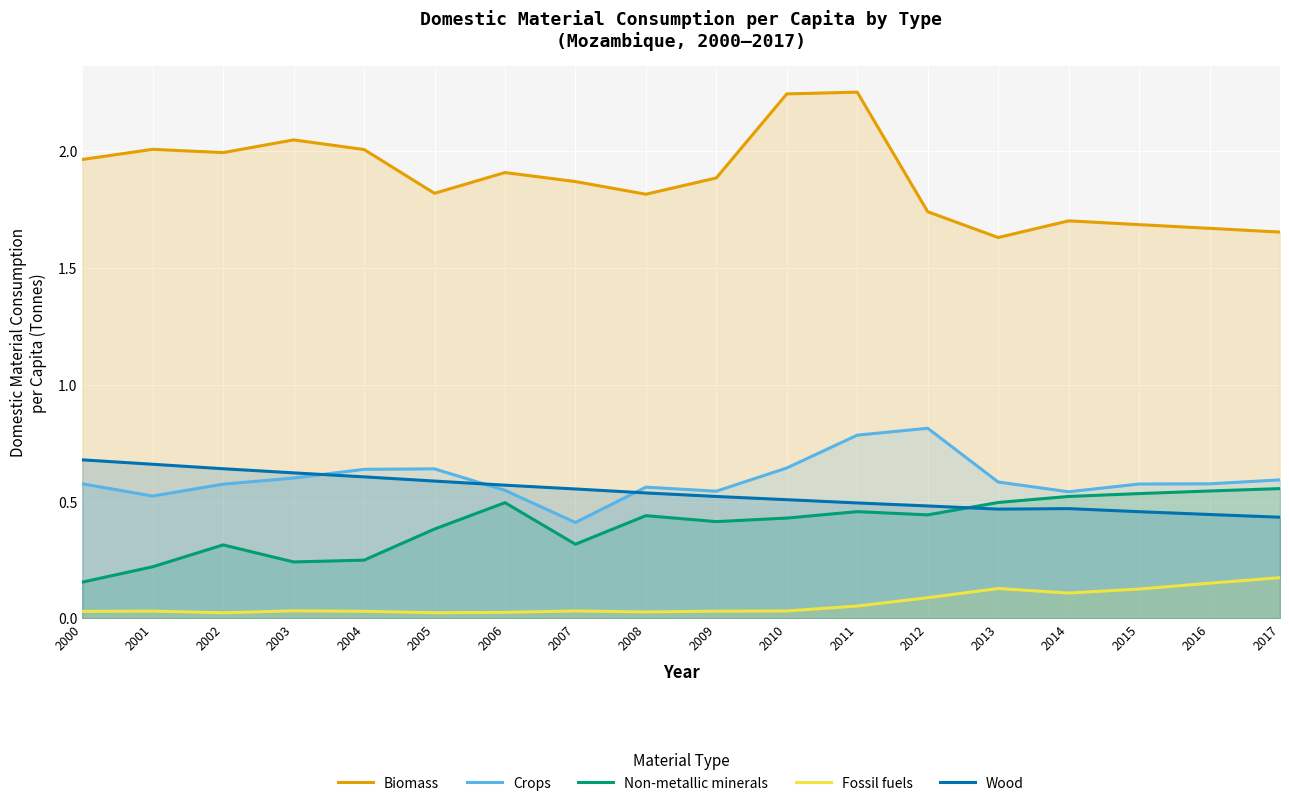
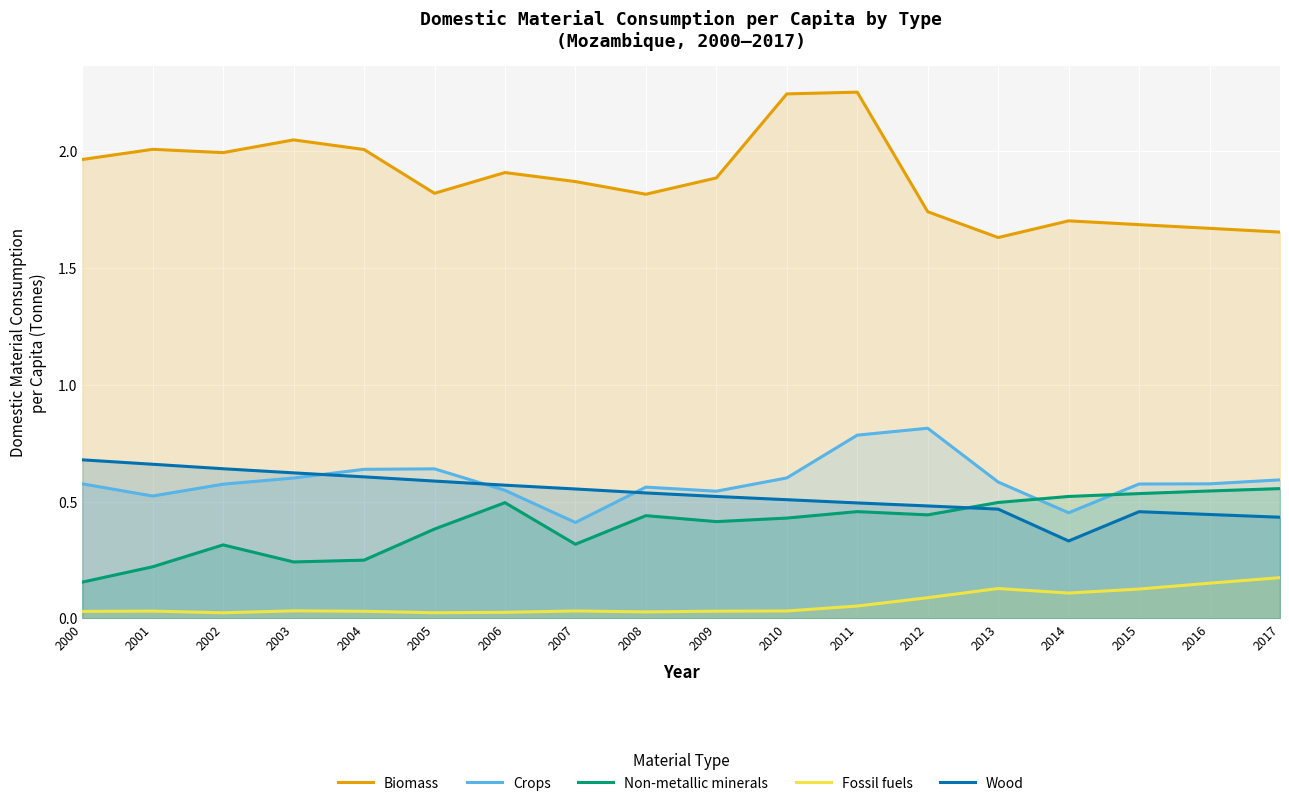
  {
    "Biomass": {
      "2000": 1.96,
      "2001": 2.01,
      "2002": 1.99,
      "2003": 2.05,
      "2004": 2.01,
      "2005": 1.82,
      "2006": 1.91,
      "2007": 1.87,
      "2008": 1.82,
      "2009": 1.88,
      "2010": 2.24,
      "2011": 2.25,
      "2012": 1.74,
      "2013": 1.63,
      "2014": 1.70,
      "2015": 1.69,
      "2016": 1.67,
      "2017": 1.65
    },
    "Crops": {
      "2000": 0.58,
      "2001": 0.52,
      "2002": 0.57,
      "2003": 0.60,
      "2004": 0.64,
      "2005": 0.64,
      "2006": 0.55,
      "2007": 0.41,
      "2008": 0.56,
      "2009": 0.54,
-     "2010": 0.64,
+     "2010": 0.60,
      "2011": 0.78,
      "2012": 0.81,
      "2013": 0.58,
-     "2014": 0.54,
+     "2014": 0.45,
      "2015": 0.58,
      "2016": 0.58,
      "2017": 0.59
    },
    "Non-metallic minerals": {
      "2000": 0.16,
      "2001": 0.22,
      "2002": 0.31,
      "2003": 0.24,
      "2004": 0.25,
      "2005": 0.38,
      "2006": 0.50,
      "2007": 0.32,
      "2008": 0.44,
      "2009": 0.41,
      "2010": 0.43,
      "2011": 0.46,
      "2012": 0.44,
      "2013": 0.50,
      "2014": 0.52,
      "2015": 0.53,
      "2016": 0.55,
      "2017": 0.56
    },
    "Fossil fuels": {
      "2000": 0.03,
      "2001": 0.03,
      "2002": 0.02,
      "2003": 0.03,
      "2004": 0.03,
      "2005": 0.02,
      "2006": 0.03,
      "2007": 0.03,
      "2008": 0.03,
      "2009": 0.03,
      "2010": 0.03,
      "2011": 0.05,
      "2012": 0.09,
      "2013": 0.13,
      "2014": 0.11,
      "2015": 0.13,
      "2016": 0.15,
      "2017": 0.17
    },
    "Wood": {
      "2000": 0.68,
      "2001": 0.66,
      "2002": 0.64,
      "2003": 0.62,
      "2004": 0.61,
      "2005": 0.59,
      "2006": 0.57,
      "2007": 0.55,
      "2008": 0.54,
      "2009": 0.52,
      "2010": 0.51,
      "2011": 0.49,
      "2012": 0.48,
      "2013": 0.47,
-     "2014": 0.47,
+     "2014": 0.33,
      "2015": 0.46,
      "2016": 0.44,
      "2017": 0.43
    }
  }
